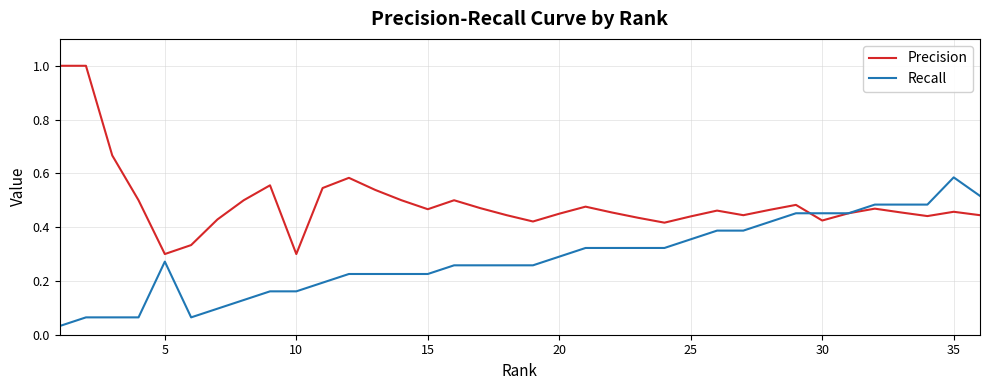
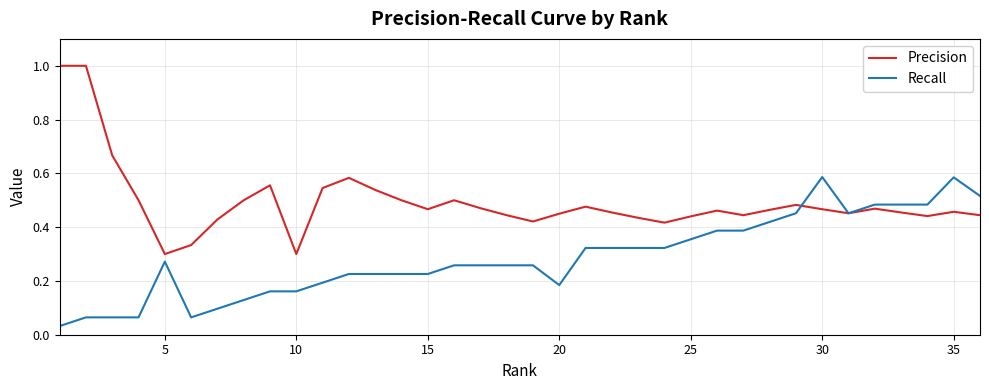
  {
    "Precision": {
      "5": 0.30,
      "10": 0.30,
      "15": 0.47,
      "20": 0.45,
      "25": 0.44,
-     "30": 0.42,
+     "30": 0.47,
      "35": 0.46
    },
    "Recall": {
      "5": 0.27,
      "10": 0.16,
      "15": 0.23,
-     "20": 0.29,
+     "20": 0.18,
      "25": 0.35,
-     "30": 0.45,
+     "30": 0.59,
      "35": 0.59
    }
  }
